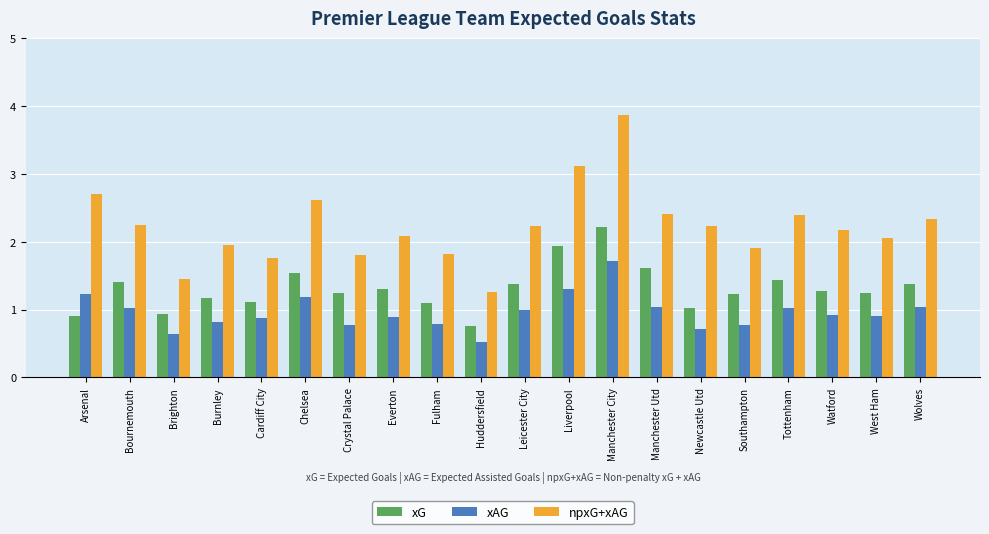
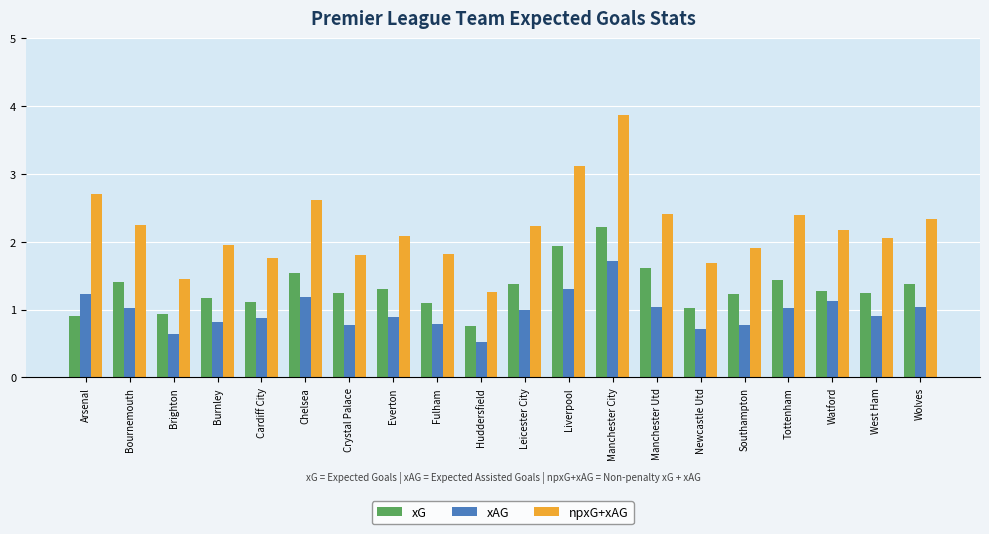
  {
    "xG": {
      "Arsenal": 0.9,
      "Bournemouth": 1.4,
      "Brighton": 0.9,
      "Burnley": 1.2,
      "Cardiff City": 1.1,
      "Chelsea": 1.5,
      "Crystal Palace": 1.3,
      "Everton": 1.3,
      "Fulham": 1.1,
      "Huddersfield": 0.8,
      "Leicester City": 1.4,
      "Liverpool": 1.9,
      "Manchester City": 2.2,
      "Manchester Utd": 1.6,
      "Newcastle Utd": 1.0,
      "Southampton": 1.2,
      "Tottenham": 1.4,
      "Watford": 1.3,
      "West Ham": 1.3,
      "Wolves": 1.4
    },
    "xAG": {
      "Arsenal": 1.2,
      "Bournemouth": 1.0,
      "Brighton": 0.6,
      "Burnley": 0.8,
      "Cardiff City": 0.9,
      "Chelsea": 1.2,
      "Crystal Palace": 0.8,
      "Everton": 0.9,
      "Fulham": 0.8,
      "Huddersfield": 0.5,
      "Leicester City": 1.0,
      "Liverpool": 1.3,
      "Manchester City": 1.7,
      "Manchester Utd": 1.0,
      "Newcastle Utd": 0.7,
      "Southampton": 0.8,
      "Tottenham": 1.0,
-     "Watford": 0.9,
+     "Watford": 1.1,
      "West Ham": 0.9,
      "Wolves": 1.0
    },
    "npxG+xAG": {
      "Arsenal": 2.7,
      "Bournemouth": 2.2,
      "Brighton": 1.5,
      "Burnley": 2.0,
      "Cardiff City": 1.8,
      "Chelsea": 2.6,
      "Crystal Palace": 1.8,
      "Everton": 2.1,
      "Fulham": 1.8,
      "Huddersfield": 1.3,
      "Leicester City": 2.2,
      "Liverpool": 3.1,
      "Manchester City": 3.9,
      "Manchester Utd": 2.4,
-     "Newcastle Utd": 2.2,
+     "Newcastle Utd": 1.7,
      "Southampton": 1.9,
      "Tottenham": 2.4,
      "Watford": 2.2,
      "West Ham": 2.1,
      "Wolves": 2.3
    }
  }
